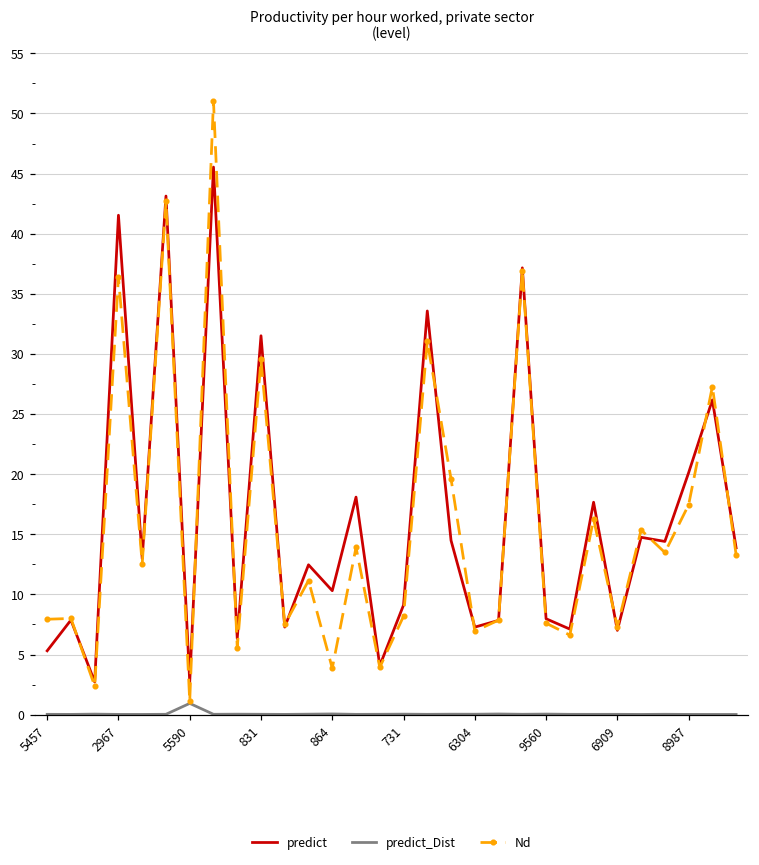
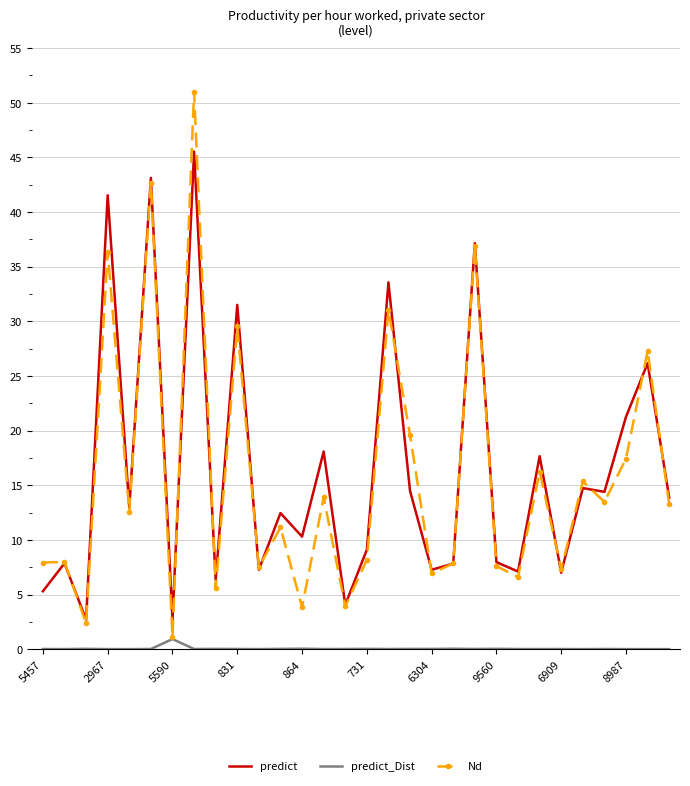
  {
    "predict": {
      "5457": 5.3,
      "2967": 41.5,
      "5590": 2.7,
      "831": 31.5,
      "864": 10.3,
      "731": 9.1,
      "6304": 7.3,
      "9560": 8.0,
      "6909": 7.0,
-     "8987": 20.1
+     "8987": 21.3
    },
    "predict_Dist": {
      "5457": 0.0,
      "2967": 0.0,
      "831": 0.0,
      "864": 0.1,
      "731": 0.0,
      "6304": 0.0,
      "9560": 0.0,
      "6909": 0.0,
      "8987": 0.0
    },
    "Nd": {
      "5457": 7.9,
      "2967": 36.4,
      "831": 29.5,
      "864": 3.9,
      "731": 8.2,
      "6304": 6.9,
      "9560": 7.6,
      "6909": 7.3,
      "8987": 17.4
    }
  }
